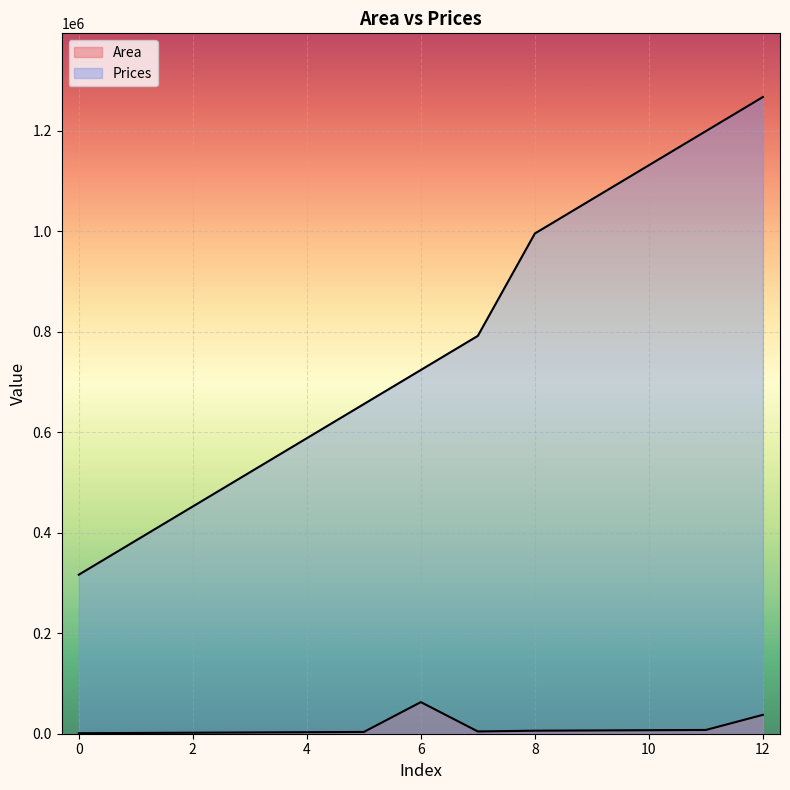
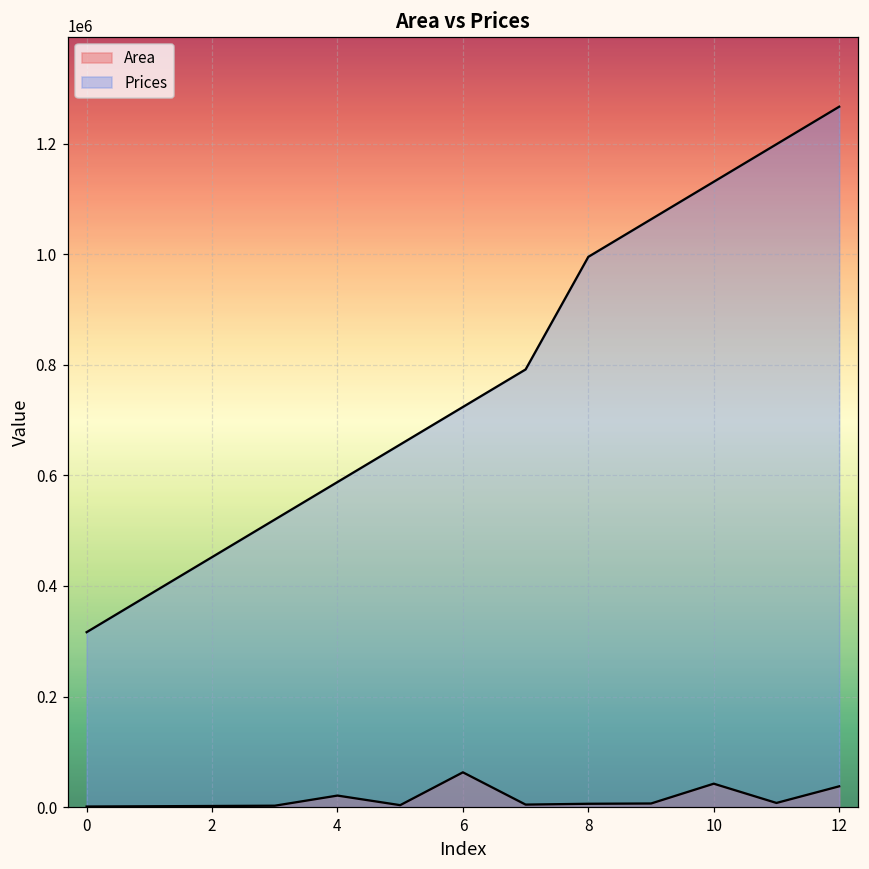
  {
    "Area": {
      "0": 0,
      "2": 0,
-     "4": 0,
+     "4": 20000,
      "6": 60000,
      "8": 10000,
-     "10": 10000,
+     "10": 40000,
      "12": 40000
    },
    "Prices": {
      "0": 320000,
      "2": 450000,
      "4": 590000,
      "6": 720000,
      "8": 1000000,
      "10": 1130000,
      "12": 1270000
    }
  }
